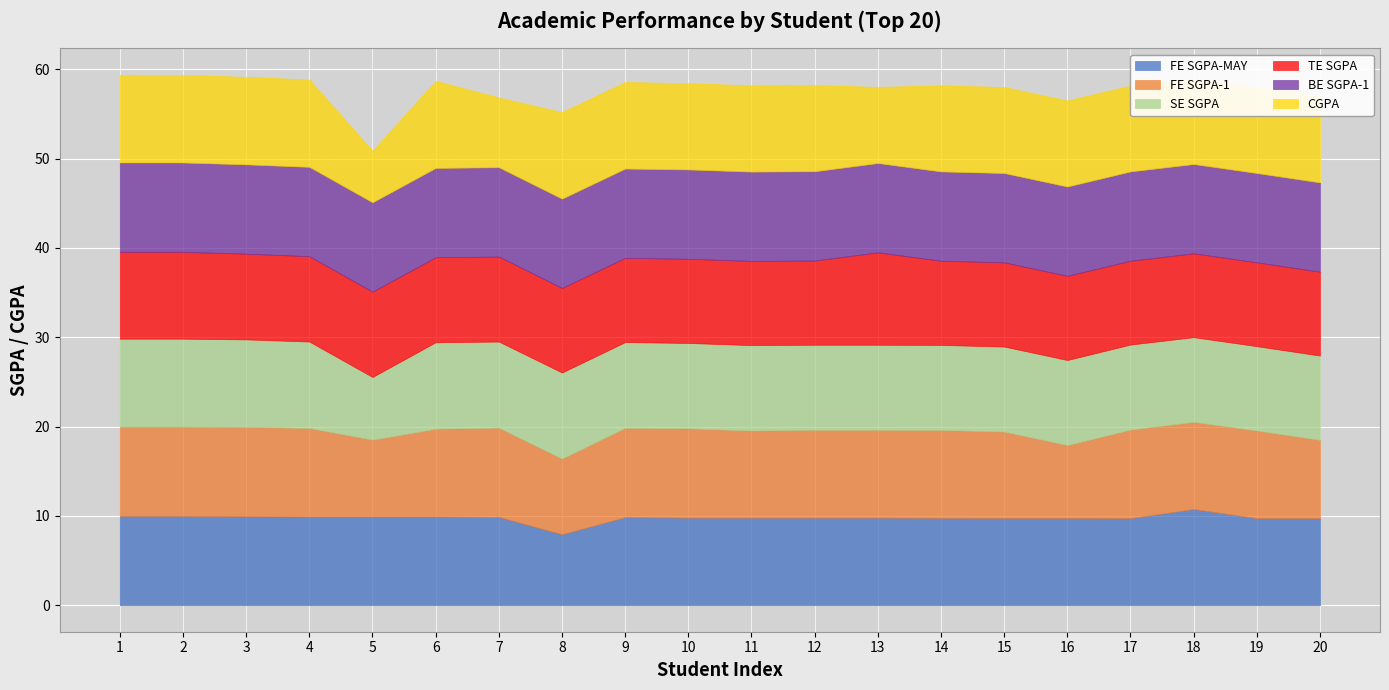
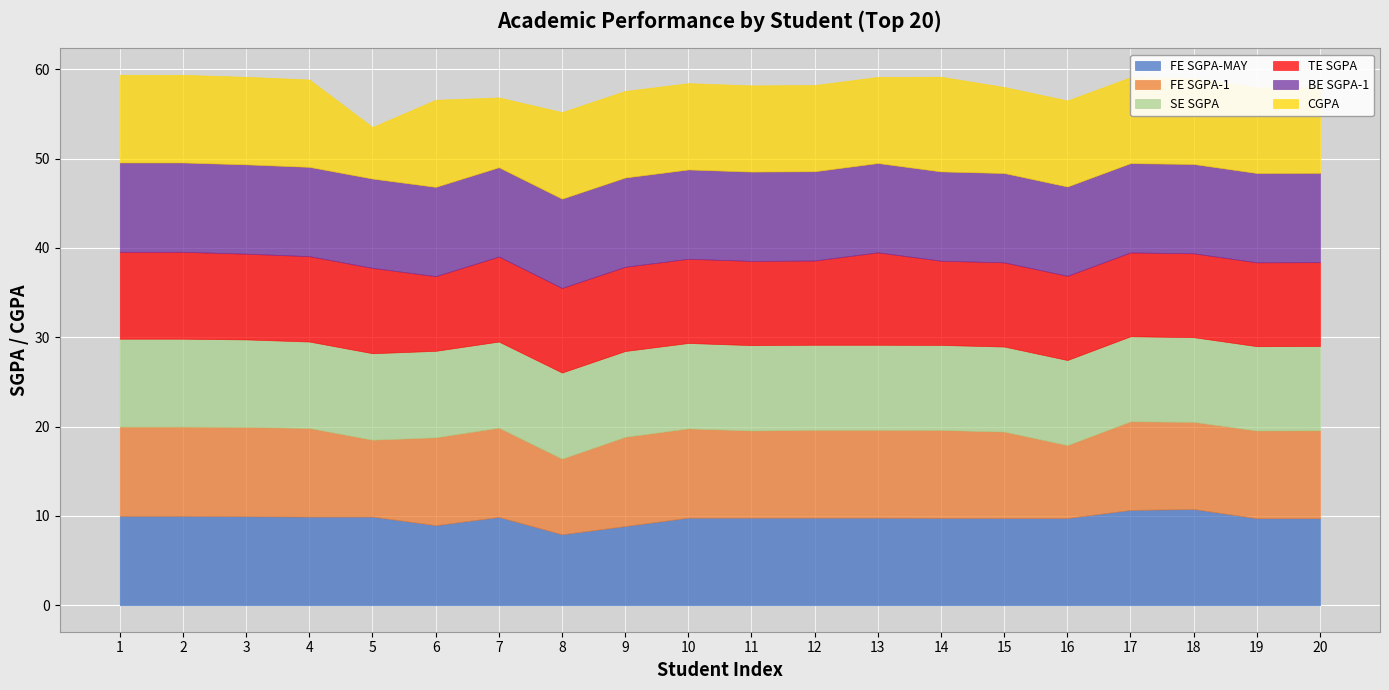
  {
    "FE SGPA-MAY": {
      "1": 10,
      "2": 10,
      "3": 10,
      "4": 10,
      "5": 10,
-     "6": 10,
+     "6": 9,
      "7": 10,
      "8": 8,
-     "9": 10,
+     "9": 9,
      "10": 10,
      "11": 10,
      "12": 10,
      "13": 10,
      "14": 10,
      "15": 10,
      "16": 10,
-     "17": 10,
+     "17": 11,
      "18": 11,
      "19": 10,
      "20": 10
    },
    "FE SGPA-1": {
      "1": 10,
      "2": 10,
      "3": 10,
      "4": 10,
      "5": 9,
      "6": 10,
      "7": 10,
      "8": 8,
      "9": 10,
      "10": 10,
      "11": 10,
      "12": 10,
      "13": 10,
      "14": 10,
      "15": 10,
      "16": 8,
      "17": 10,
      "18": 10,
      "19": 10,
-     "20": 9
+     "20": 10
    },
    "SE SGPA": {
      "1": 10,
      "2": 10,
      "3": 10,
      "4": 10,
-     "5": 7,
+     "5": 10,
      "6": 10,
      "7": 10,
      "8": 10,
      "9": 10,
      "10": 10,
      "11": 10,
      "12": 10,
      "13": 10,
      "14": 10,
      "15": 10,
      "16": 10,
      "17": 10,
      "18": 9,
      "19": 9,
      "20": 9
    },
    "TE SGPA": {
      "1": 10,
      "2": 10,
      "3": 10,
      "4": 10,
      "5": 10,
-     "6": 10,
+     "6": 8,
      "7": 10,
      "8": 9,
      "9": 9,
      "10": 9,
      "11": 9,
      "12": 9,
      "13": 10,
      "14": 9,
      "15": 9,
      "16": 9,
      "17": 9,
      "18": 9,
      "19": 9,
      "20": 9
    },
    "BE SGPA-1": {
      "1": 10,
      "2": 10,
      "3": 10,
      "4": 10,
      "5": 10,
      "6": 10,
      "7": 10,
      "8": 10,
      "9": 10,
      "10": 10,
      "11": 10,
      "12": 10,
      "13": 10,
      "14": 10,
      "15": 10,
      "16": 10,
      "17": 10,
      "18": 10,
      "19": 10,
      "20": 10
    },
    "CGPA": {
      "1": 10,
      "2": 10,
      "3": 10,
      "4": 10,
      "5": 6,
      "6": 10,
      "7": 8,
      "8": 10,
      "9": 10,
      "10": 10,
      "11": 10,
      "12": 10,
-     "13": 9,
-     "14": 10,
+     "13": 10,
+     "14": 11,
      "15": 10,
      "16": 10
    }
  }
